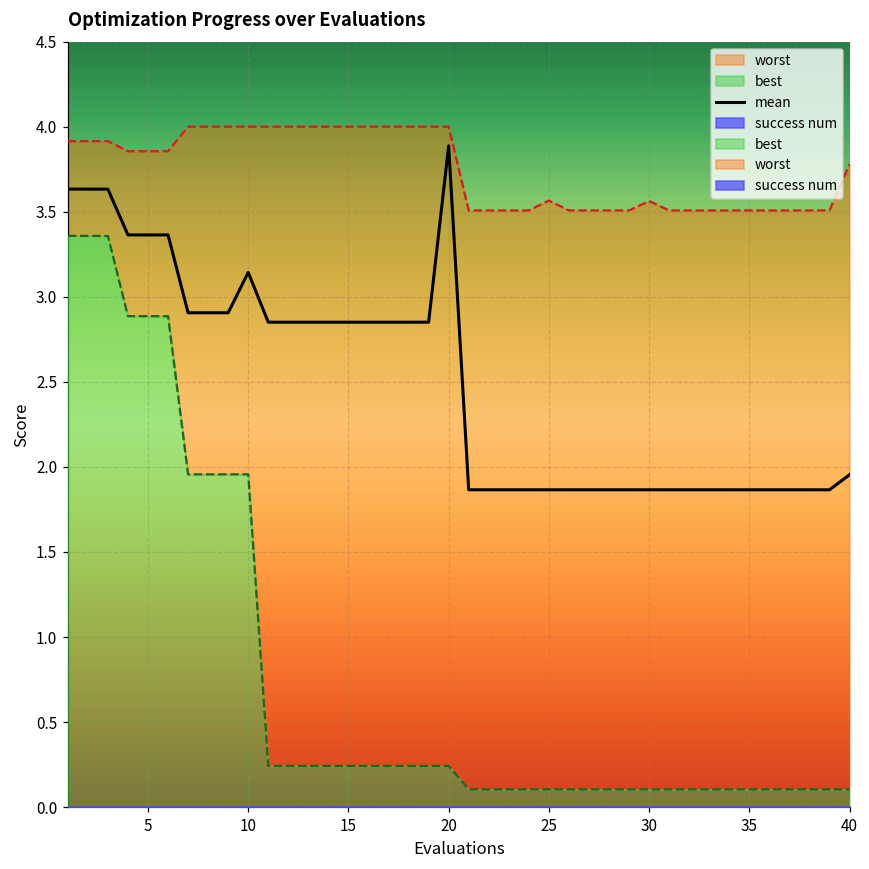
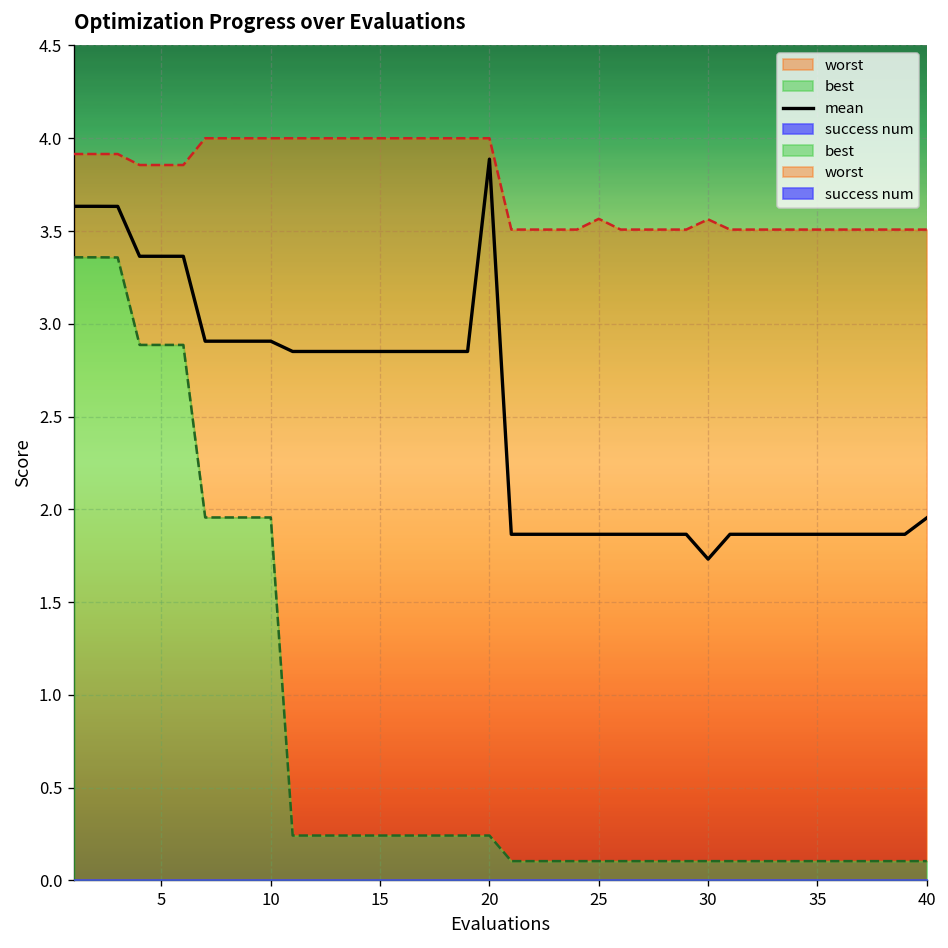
  {
    "mean": {
      "5": 3.36,
-     "10": 3.14,
+     "10": 2.91,
      "15": 2.85,
      "20": 3.89,
      "25": 1.87,
-     "30": 1.87,
+     "30": 1.73,
      "35": 1.87,
      "40": 1.95
    },
    "worst": {
      "5": 3.86,
      "10": 4.00,
      "15": 4.00,
      "20": 4.00,
      "25": 3.57,
      "30": 3.56,
      "35": 3.51,
-     "40": 3.78
+     "40": 3.51
    },
    "best": {
      "5": 2.89,
      "10": 1.96,
      "15": 0.24,
      "20": 0.24,
      "25": 0.10,
      "30": 0.10,
      "35": 0.10,
      "40": 0.10
    },
    "success num": {
      "5": 0.00,
      "10": 0.00,
      "15": 0.00,
      "20": 0.00,
      "25": 0.00,
      "30": 0.00,
      "35": 0.00,
      "40": 0.00
    }
  }
